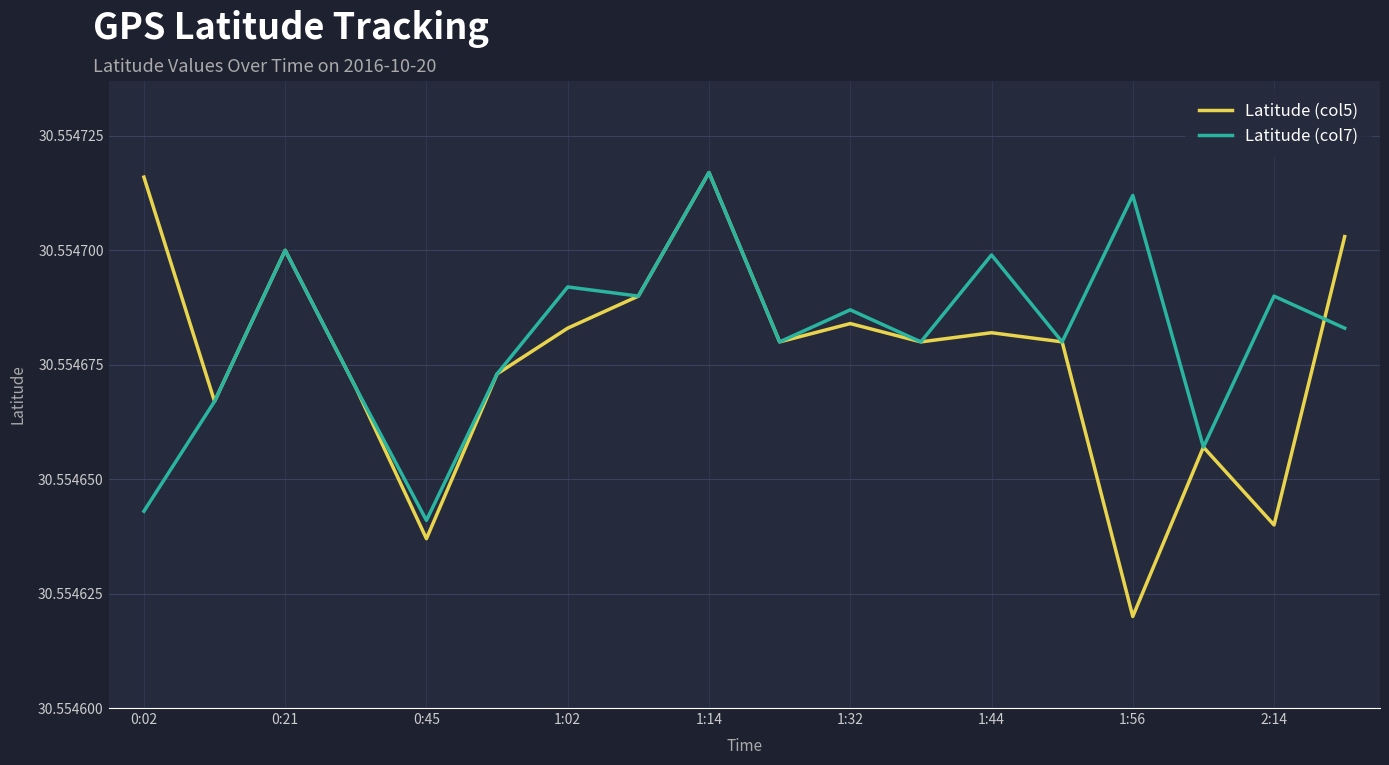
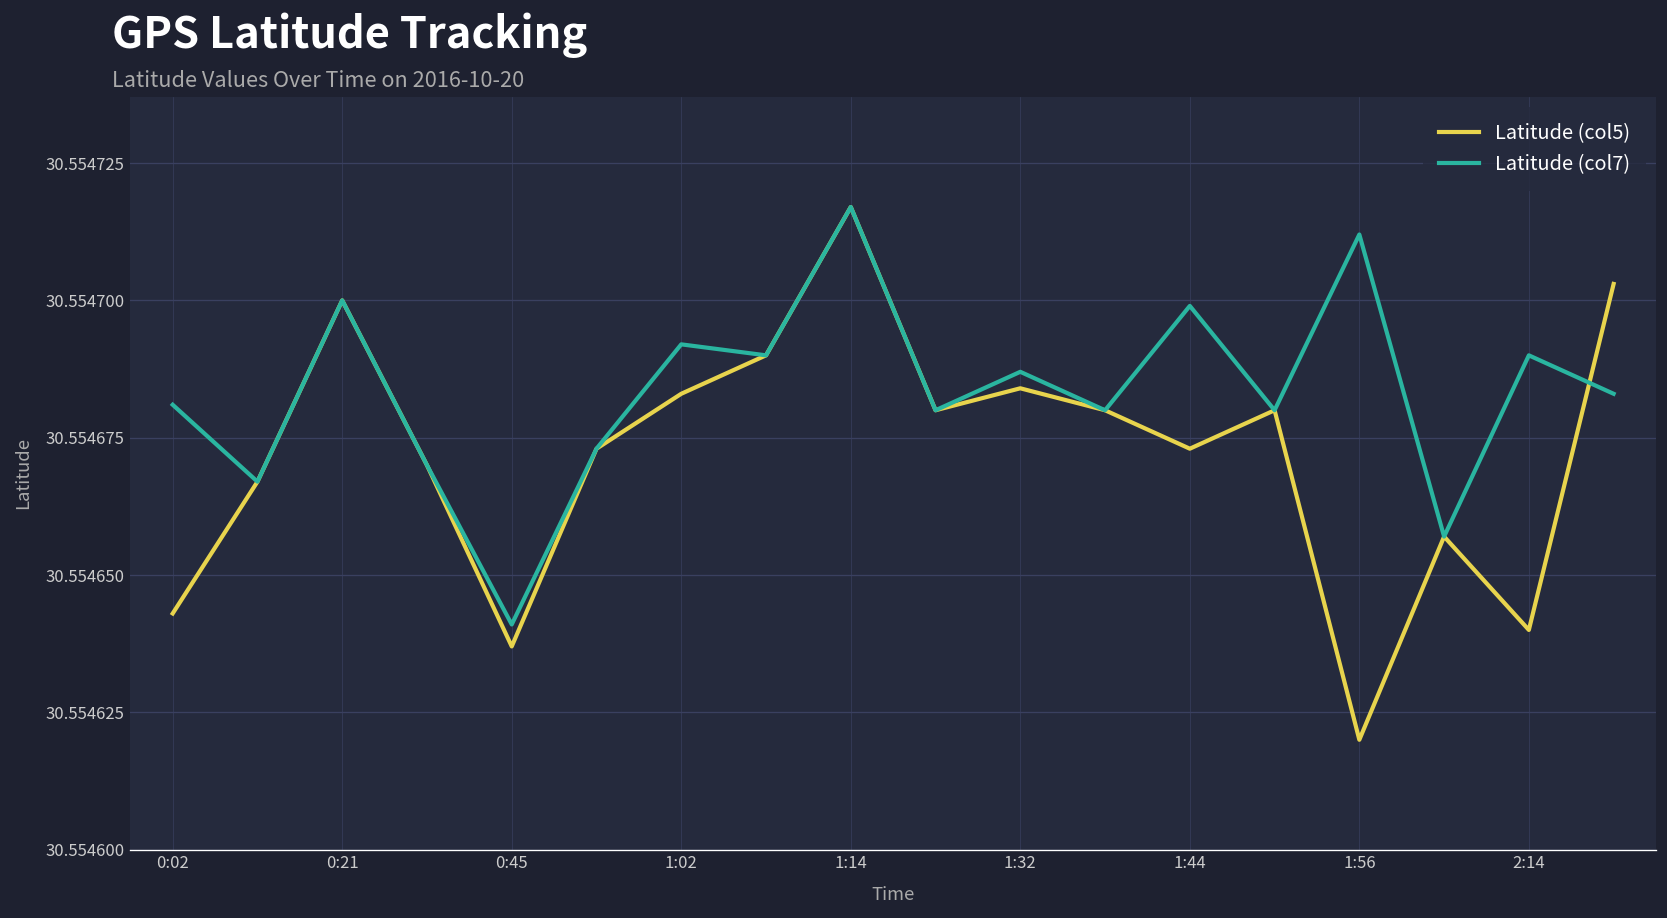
  {
    "Latitude (col5)": {
-     "0:02": 30.554716,
+     "0:02": 30.554643,
      "0:45": 30.554637,
      "1:02": 30.554683,
      "1:32": 30.554684,
-     "1:44": 30.554682,
+     "1:44": 30.554673,
      "1:56": 30.554620,
      "2:14": 30.554640
    },
    "Latitude (col7)": {
-     "0:02": 30.554643,
+     "0:02": 30.554681,
      "0:45": 30.554641,
      "1:02": 30.554692,
      "1:32": 30.554687,
      "1:44": 30.554699,
      "1:56": 30.554712,
      "2:14": 30.554690
    }
  }
